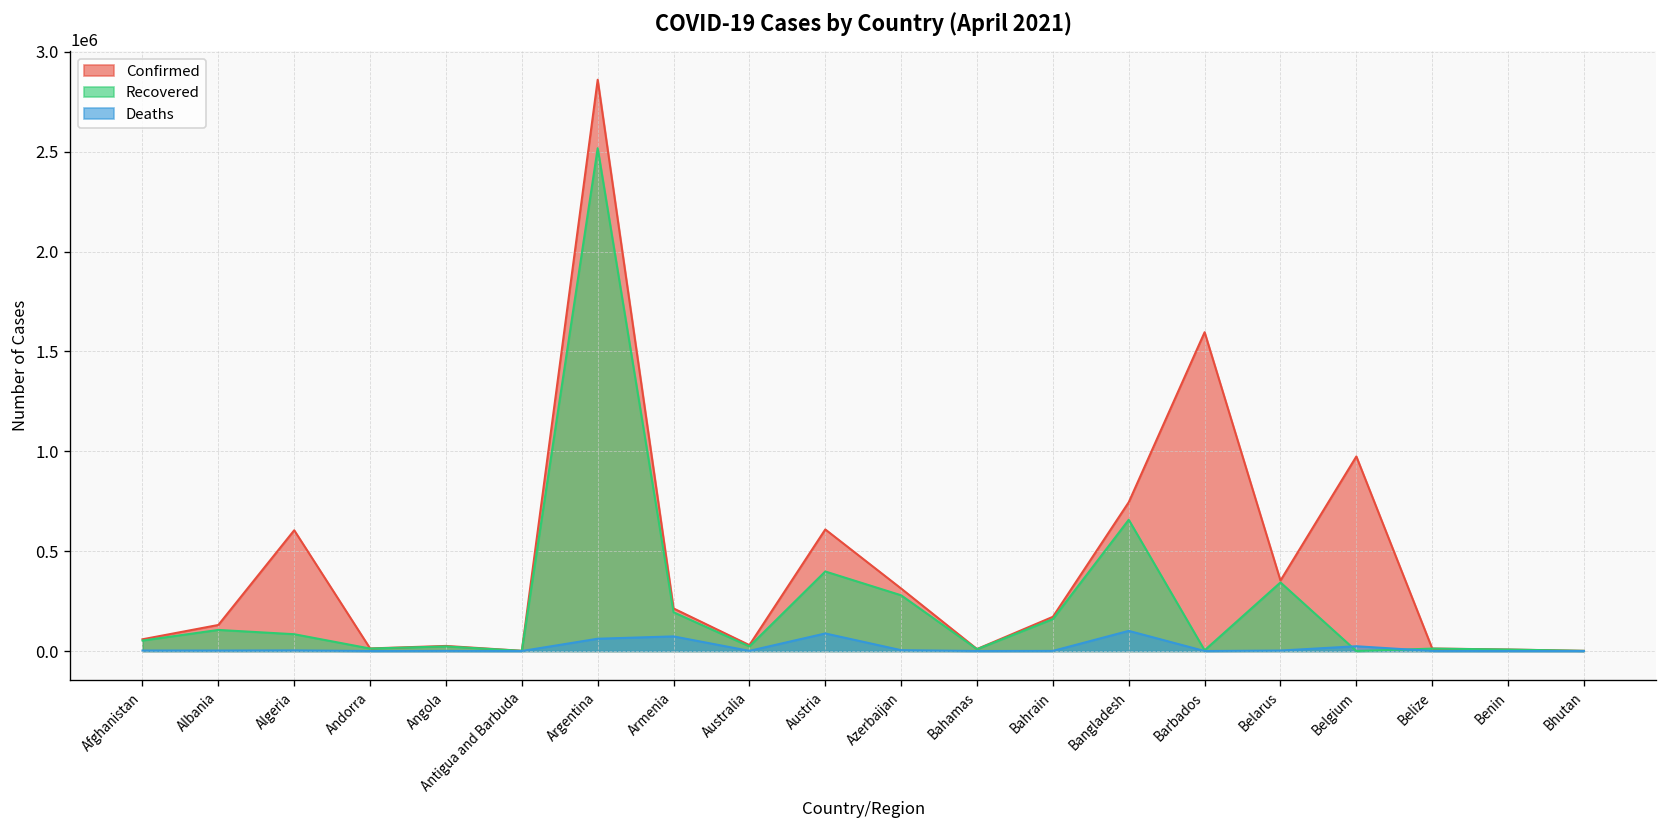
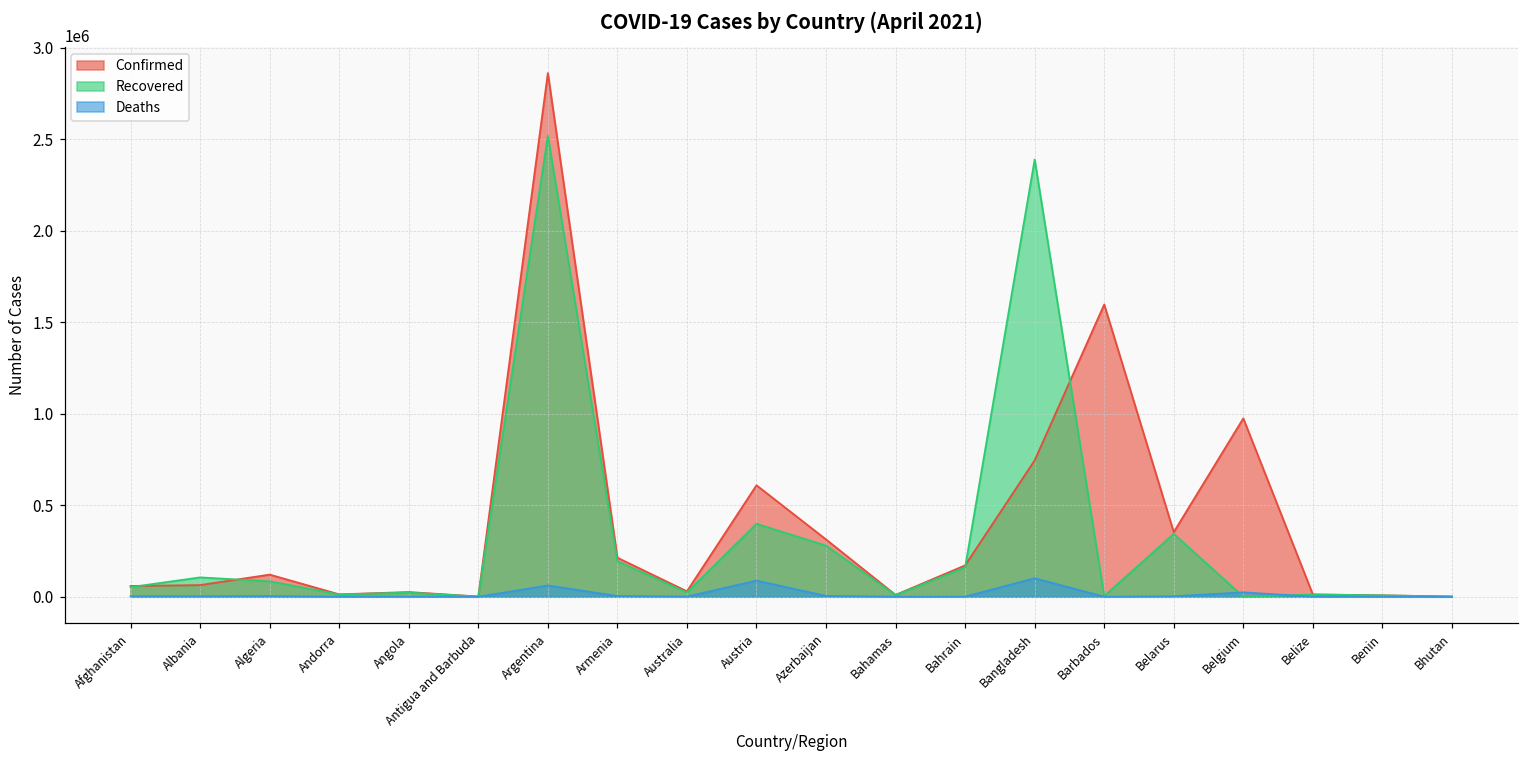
  {
    "Confirmed": {
-     "Albania": 130000,
-     "Algeria": 600000,
+     "Albania": 60000,
+     "Algeria": 120000,
      "Argentina": 2860000,
      "Armenia": 210000,
      "Austria": 610000,
      "Azerbaijan": 310000,
      "Bangladesh": 750000,
      "Barbados": 1600000,
      "Belgium": 970000
    },
    "Recovered": {
      "Albania": 110000,
      "Algeria": 80000,
      "Argentina": 2520000,
      "Armenia": 190000,
      "Austria": 400000,
      "Azerbaijan": 280000,
-     "Bangladesh": 660000,
+     "Bangladesh": 2390000,
      "Belgium": 0
    },
    "Deaths": {
      "Afghanistan": 0,
      "Albania": 0,
      "Algeria": 0,
      "Angola": 0,
      "Argentina": 60000,
-     "Armenia": 70000,
+     "Armenia": 0,
      "Australia": 0,
      "Austria": 90000,
      "Azerbaijan": 0,
      "Bahrain": 0,
      "Bangladesh": 100000,
      "Belarus": 0,
      "Belgium": 20000
    }
  }
